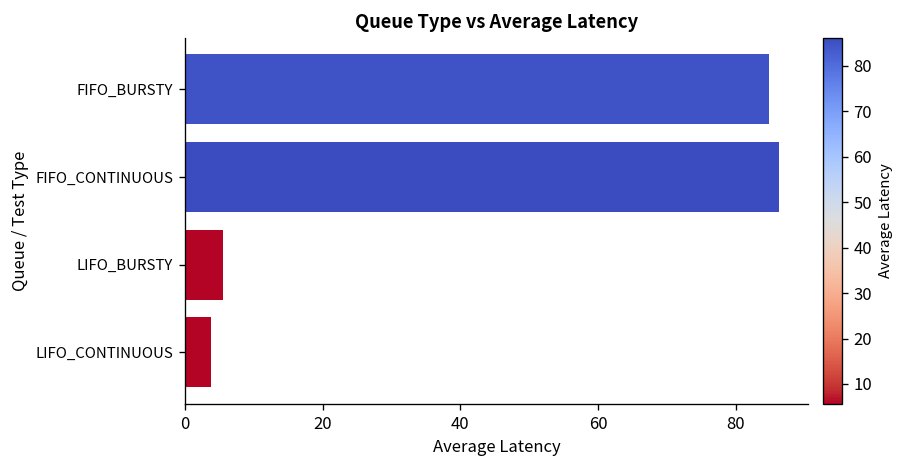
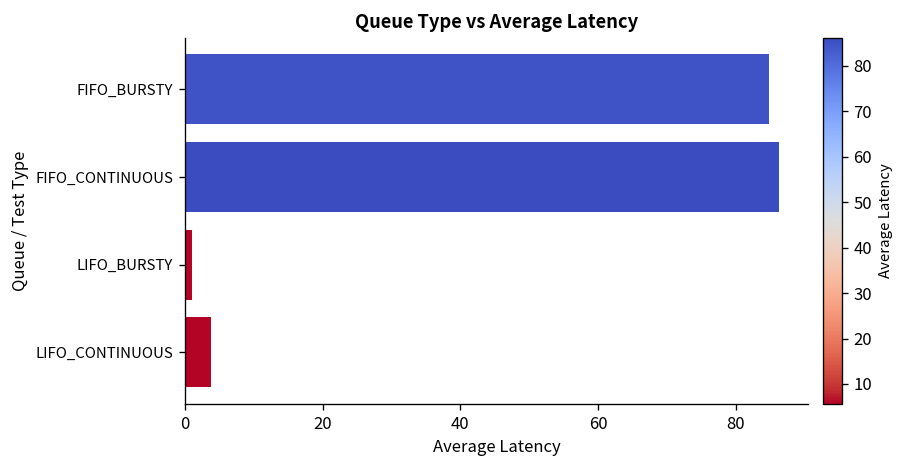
  {
    "FIFO_BURSTY": 85,
    "FIFO_CONTINUOUS": 86,
-   "LIFO_BURSTY": 6,
+   "LIFO_BURSTY": 1,
    "LIFO_CONTINUOUS": 4
  }
